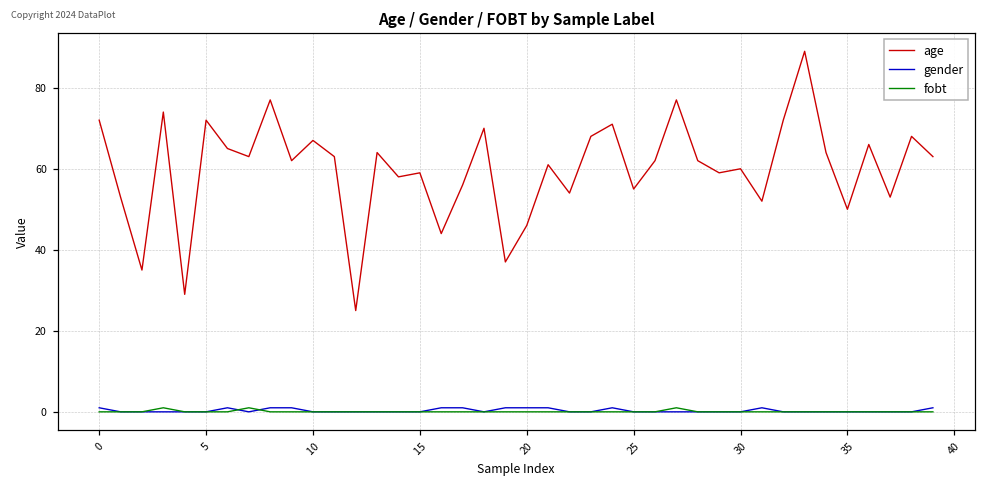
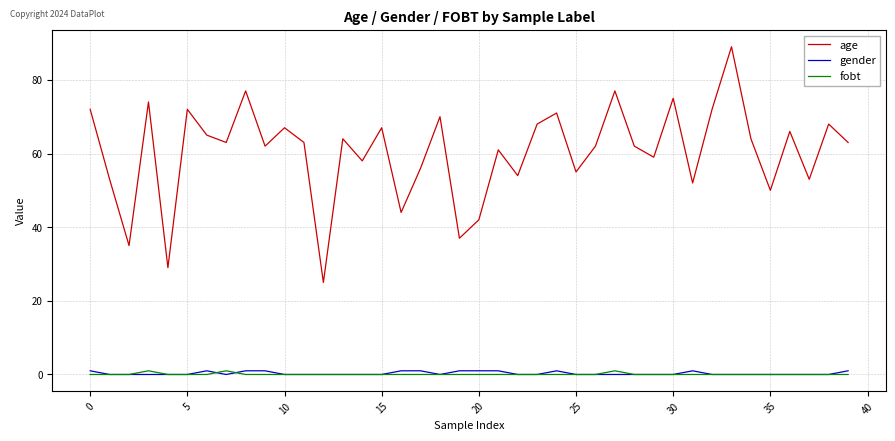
  {
    "age": {
      "0": 72,
      "5": 72,
      "10": 67,
-     "15": 59,
-     "20": 46,
+     "15": 67,
+     "20": 42,
      "25": 55,
-     "30": 60,
+     "30": 75,
      "35": 50
    },
    "gender": {
      "0": 1,
      "20": 1
    },
    "fobt": {
      "0": 0,
      "20": 0
    }
  }
